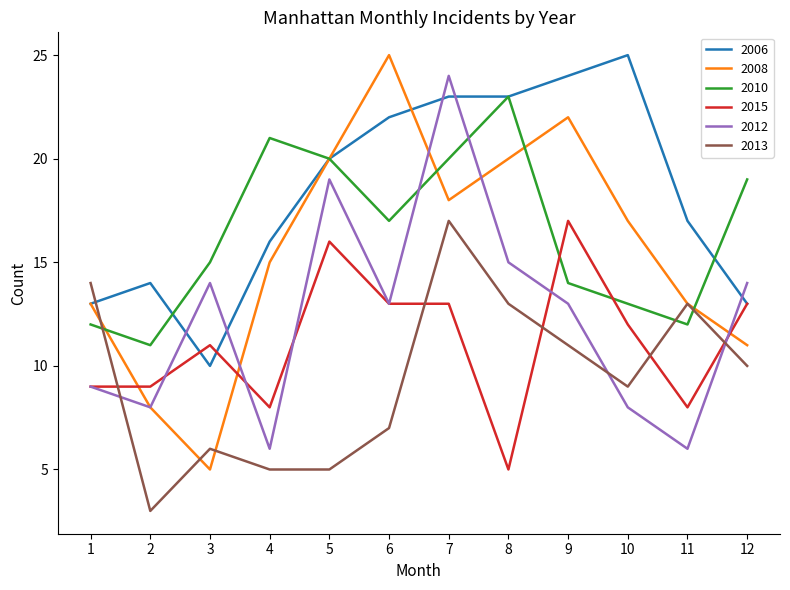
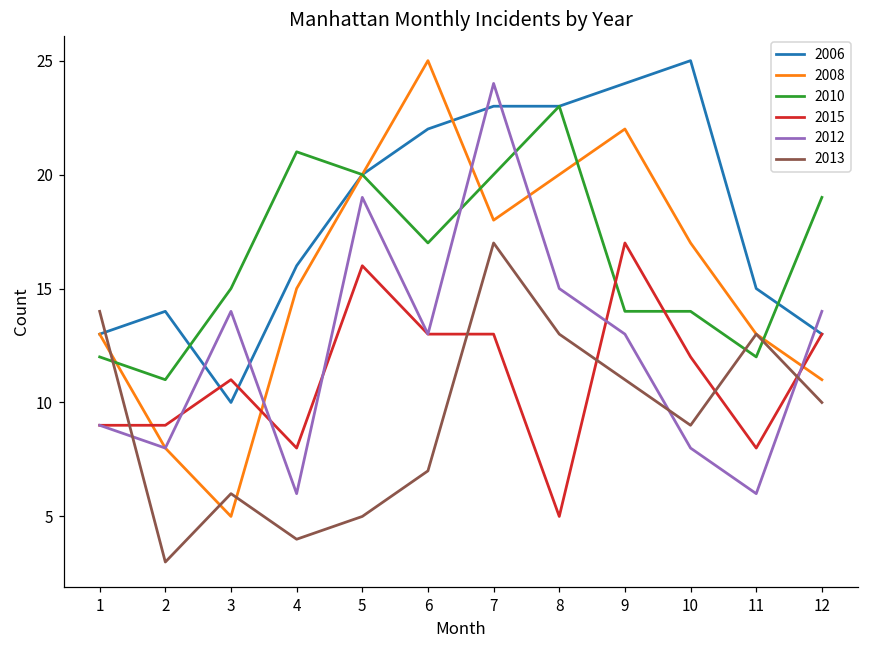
  {
    "2006": {
      "2": 14,
      "3": 10,
      "4": 16,
      "6": 22,
      "7": 23,
      "9": 24,
      "10": 25,
-     "11": 17
+     "11": 15
    },
    "2008": {
      "3": 5,
      "4": 15,
      "6": 25,
      "7": 18,
      "8": 20,
      "9": 22,
      "10": 17,
      "12": 11
    },
    "2010": {
      "1": 12,
      "2": 11,
      "3": 15,
      "4": 21,
      "6": 17,
      "7": 20,
      "9": 14,
-     "10": 13,
+     "10": 14,
      "11": 12,
      "12": 19
    },
    "2015": {
      "2": 9,
      "3": 11,
      "4": 8,
      "5": 16,
      "7": 13,
      "8": 5,
      "9": 17,
      "10": 12,
      "11": 8
    },
    "2012": {
      "3": 14,
      "4": 6,
      "5": 19,
      "7": 24,
      "8": 15,
      "9": 13,
      "10": 8,
      "11": 6,
      "12": 14
    },
    "2013": {
      "1": 14,
      "2": 3,
      "3": 6,
-     "4": 5,
+     "4": 4,
      "5": 5,
      "6": 7,
      "7": 17,
      "8": 13,
      "9": 11,
      "10": 9,
      "12": 10
    }
  }
